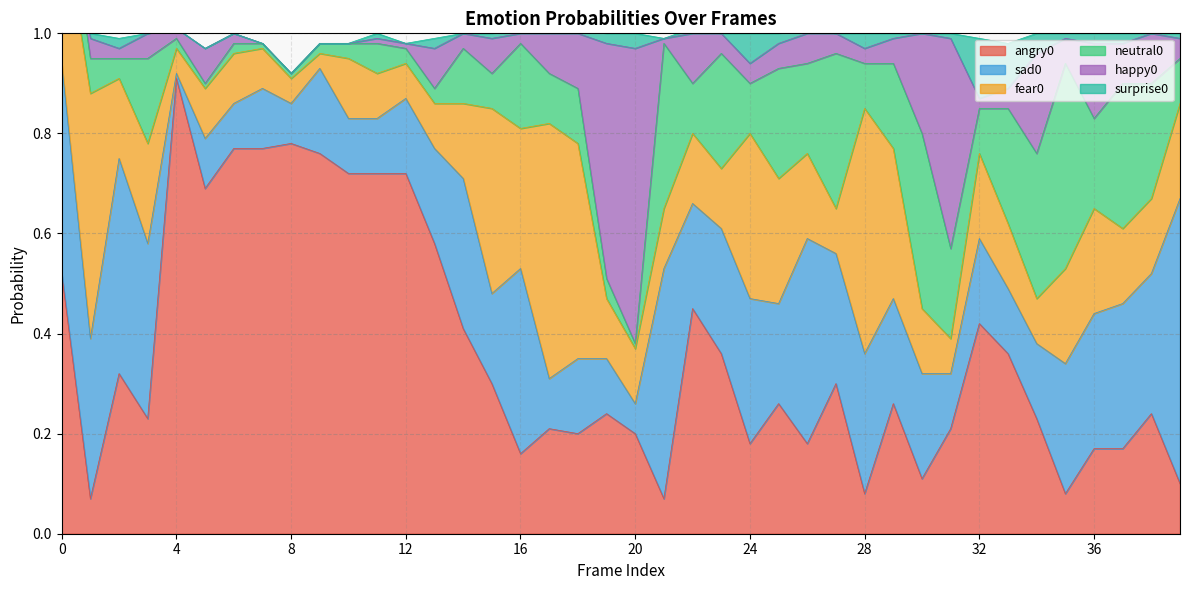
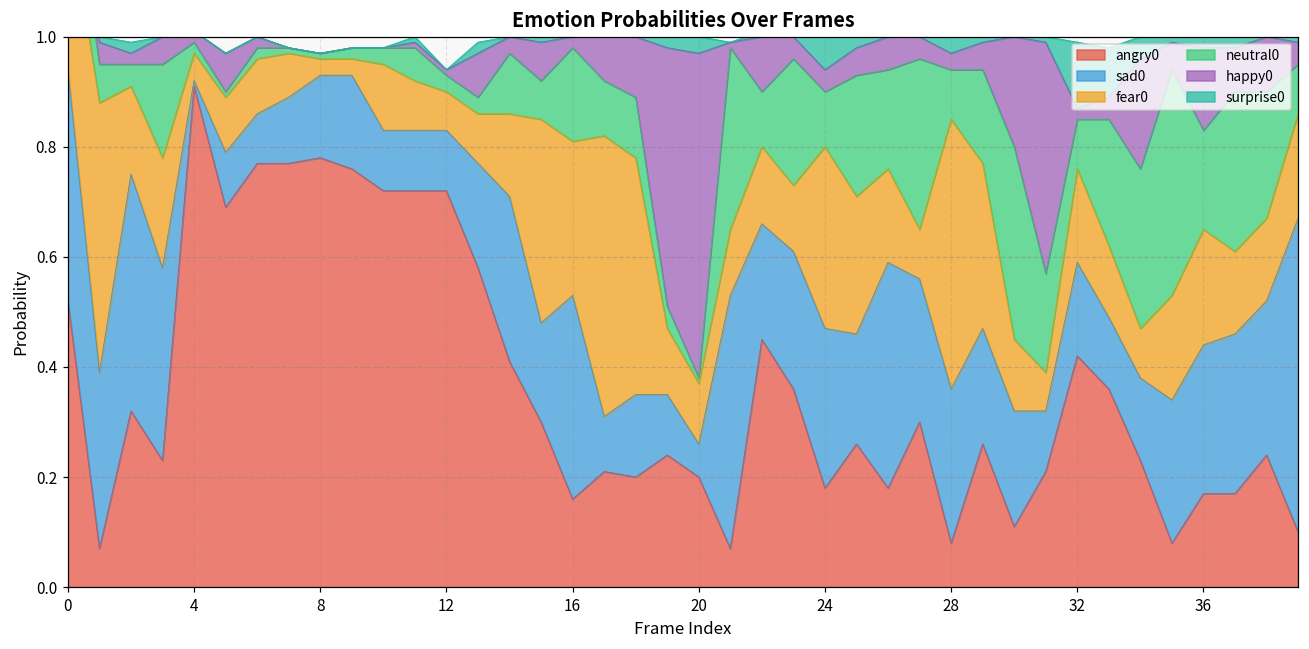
  {
    "angry0": {
      "0": 0.52,
      "4": 0.91,
      "8": 0.78,
      "12": 0.72,
      "16": 0.16,
      "20": 0.20,
      "24": 0.18,
      "28": 0.08,
      "32": 0.42,
      "36": 0.17
    },
    "sad0": {
      "0": 0.42,
      "4": 0.01,
-     "8": 0.08,
-     "12": 0.15,
+     "8": 0.15,
+     "12": 0.11,
      "16": 0.37,
      "20": 0.06,
      "24": 0.29,
      "28": 0.28,
      "32": 0.17,
      "36": 0.27
    },
    "fear0": {
      "4": 0.05,
-     "8": 0.05,
+     "8": 0.03,
      "12": 0.07,
      "16": 0.28,
      "20": 0.11,
      "24": 0.33,
      "28": 0.49,
      "32": 0.17,
      "36": 0.21
    },
    "happy0": {
      "16": 0.02,
      "20": 0.59,
      "24": 0.04,
      "28": 0.03
    }
  }
